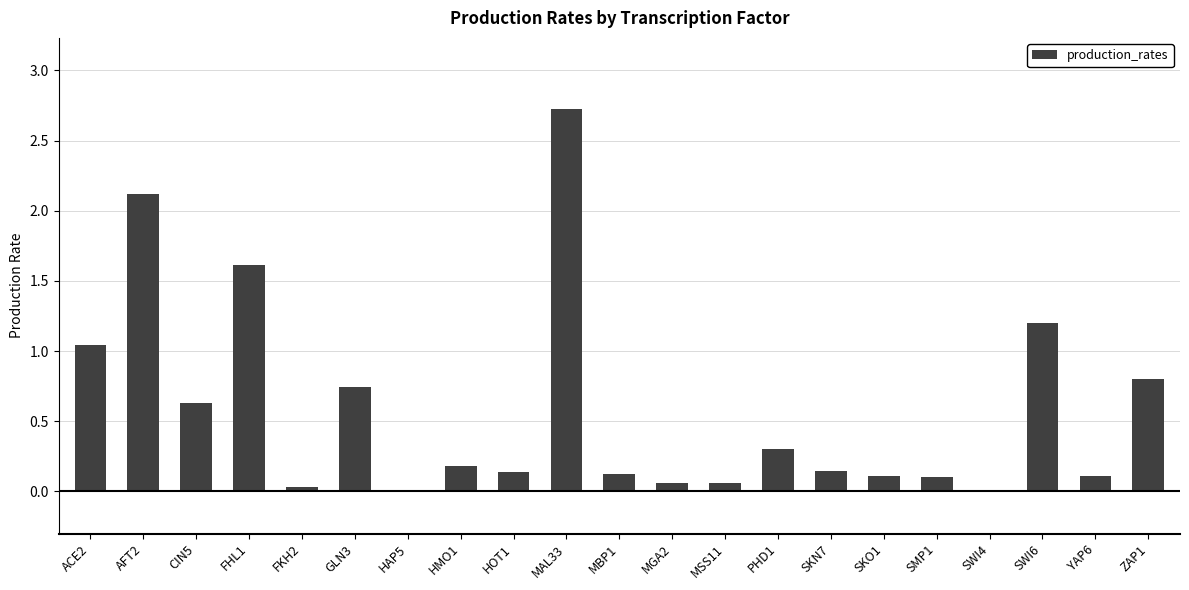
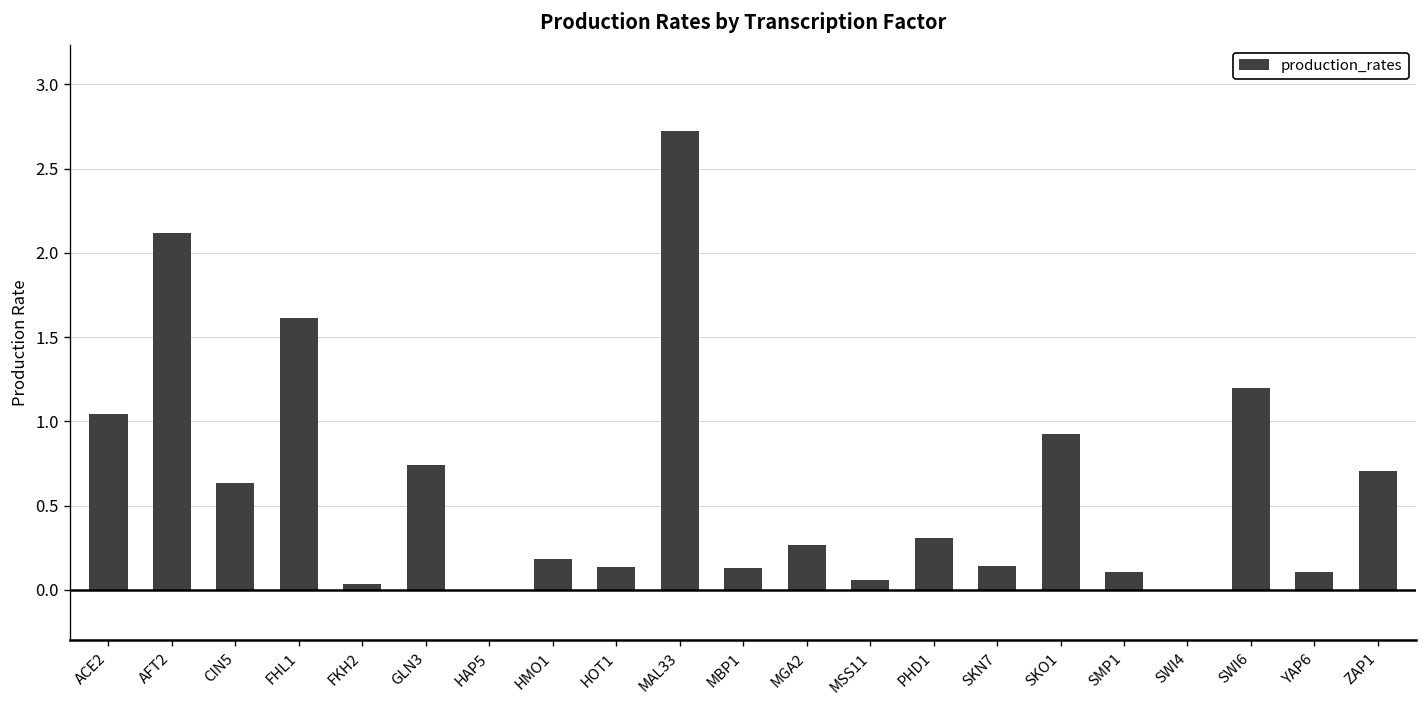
  {
    "ACE2": 1.04,
    "AFT2": 2.12,
    "CIN5": 0.63,
    "FHL1": 1.61,
    "FKH2": 0.03,
    "GLN3": 0.74,
    "HAP5": 0.00,
    "HMO1": 0.18,
    "HOT1": 0.14,
    "MAL33": 2.72,
    "MBP1": 0.13,
-   "MGA2": 0.06,
+   "MGA2": 0.27,
    "MSS11": 0.06,
    "PHD1": 0.31,
    "SKN7": 0.14,
-   "SKO1": 0.11,
+   "SKO1": 0.93,
    "SMP1": 0.11,
    "SWI4": 0.00,
    "SWI6": 1.20,
    "YAP6": 0.11,
-   "ZAP1": 0.80
+   "ZAP1": 0.70
  }
